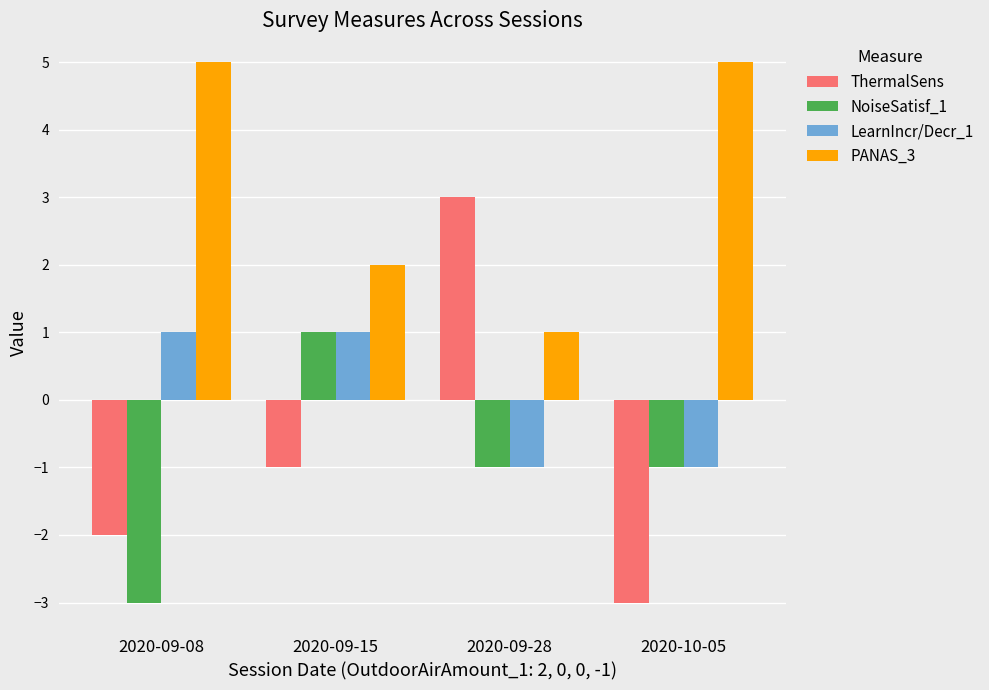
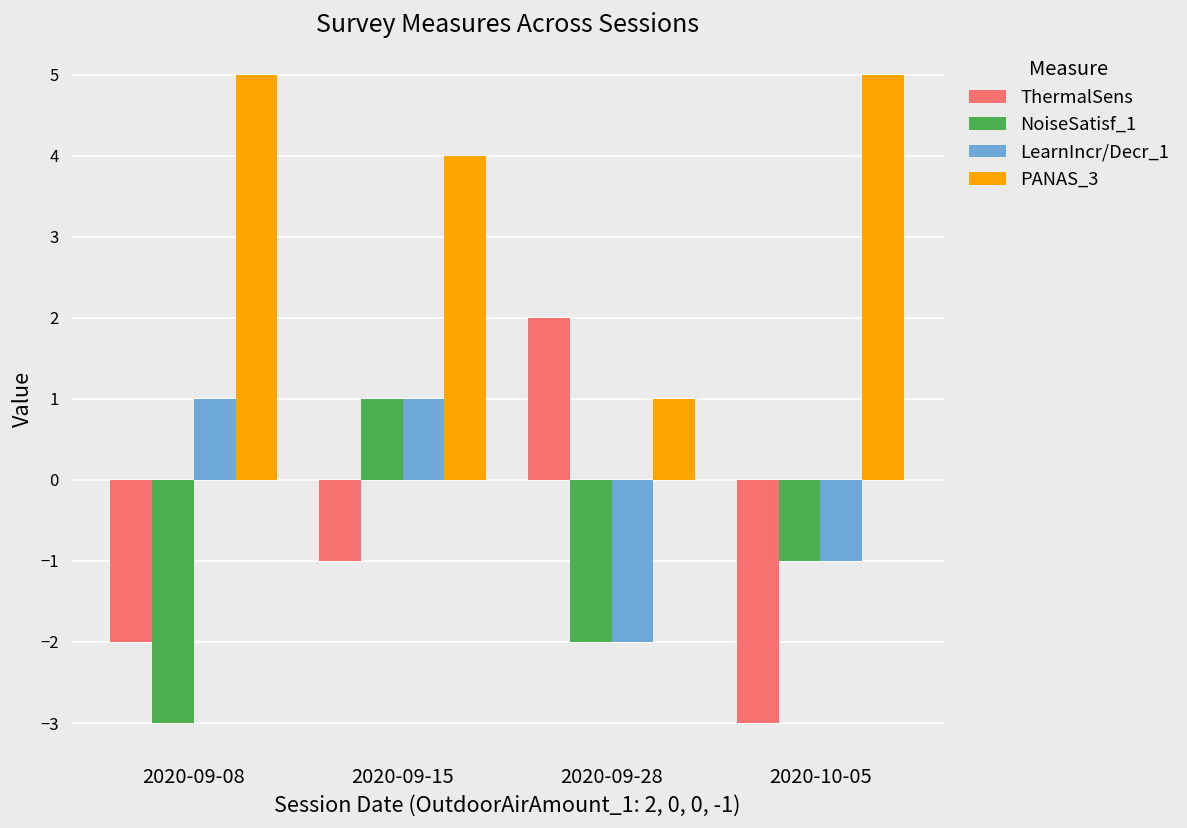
  {
    "ThermalSens": {
      "2020-09-08": -2,
      "2020-09-15": -1,
-     "2020-09-28": 3,
+     "2020-09-28": 2,
      "2020-10-05": -3
    },
    "NoiseSatisf_1": {
      "2020-09-08": -3,
      "2020-09-15": 1,
-     "2020-09-28": -1,
+     "2020-09-28": -2,
      "2020-10-05": -1
    },
    "LearnIncr/Decr_1": {
      "2020-09-08": 1,
      "2020-09-15": 1,
-     "2020-09-28": -1,
+     "2020-09-28": -2,
      "2020-10-05": -1
    },
    "PANAS_3": {
      "2020-09-08": 5,
-     "2020-09-15": 2,
+     "2020-09-15": 4,
      "2020-09-28": 1,
      "2020-10-05": 5
    }
  }
